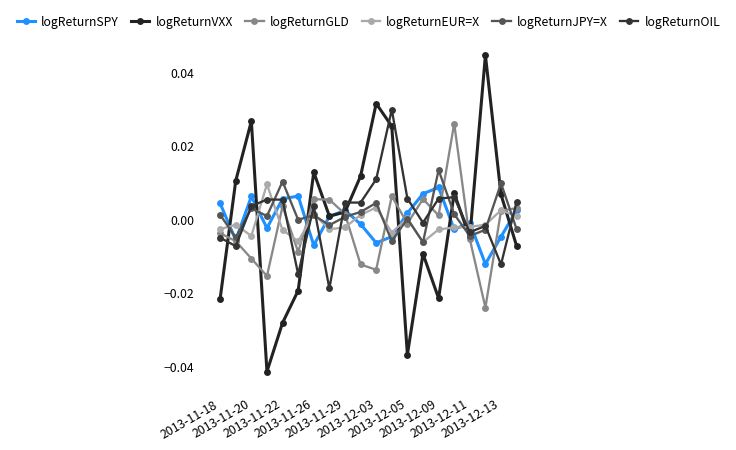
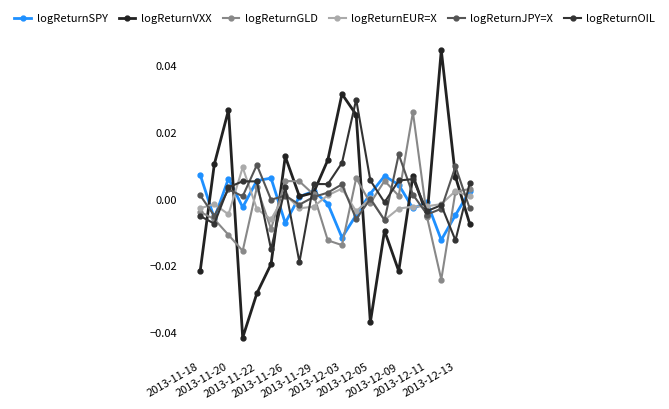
  {
    "logReturnSPY": {
-     "2013-11-18": 0.004,
+     "2013-11-18": 0.007,
      "2013-11-20": 0.006,
      "2013-11-26": -0.007,
-     "2013-12-03": -0.006,
+     "2013-12-03": -0.011,
      "2013-12-05": 0.002,
-     "2013-12-09": 0.009,
+     "2013-12-09": 0.004,
      "2013-12-11": -0.001,
      "2013-12-13": -0.005
    }
  }
